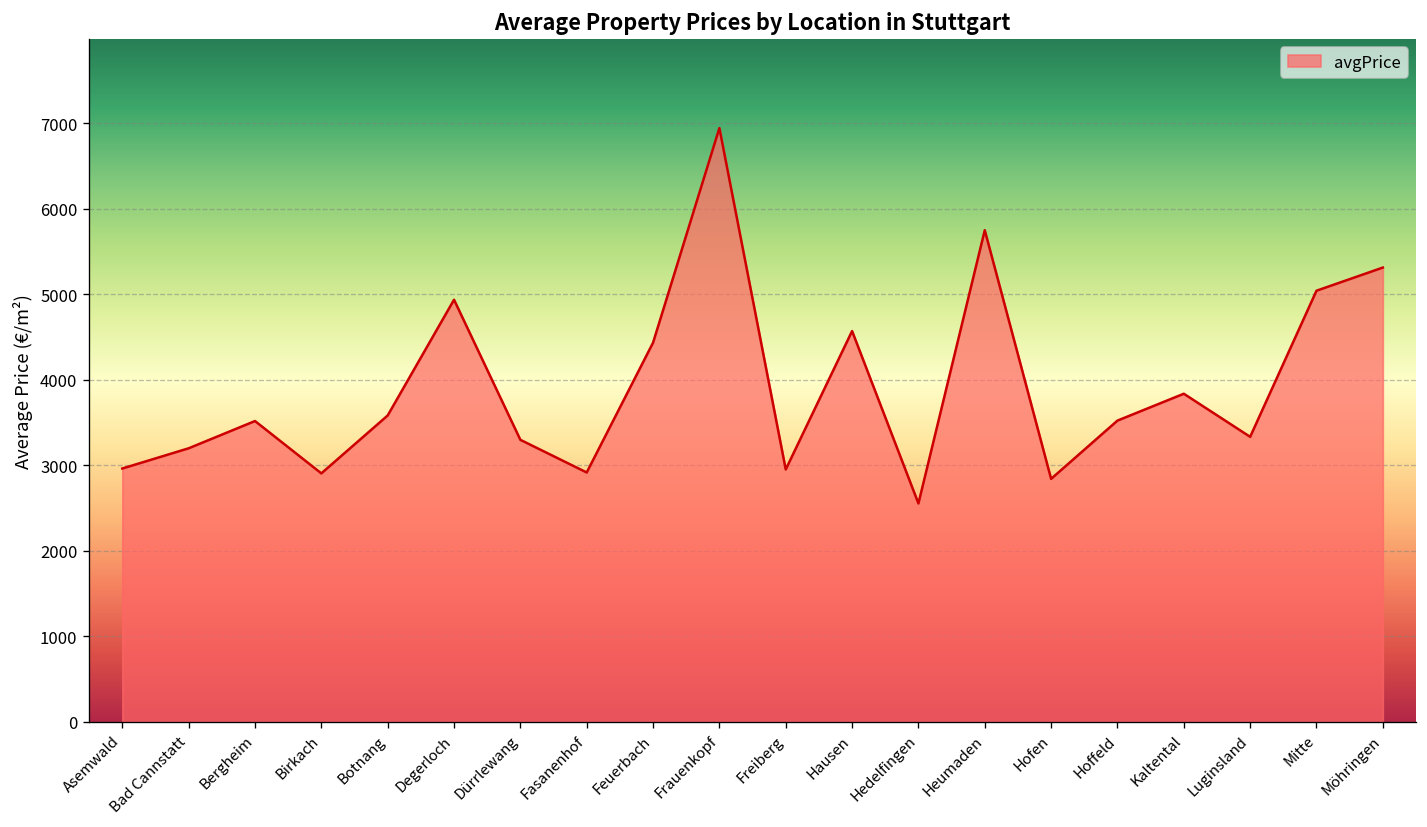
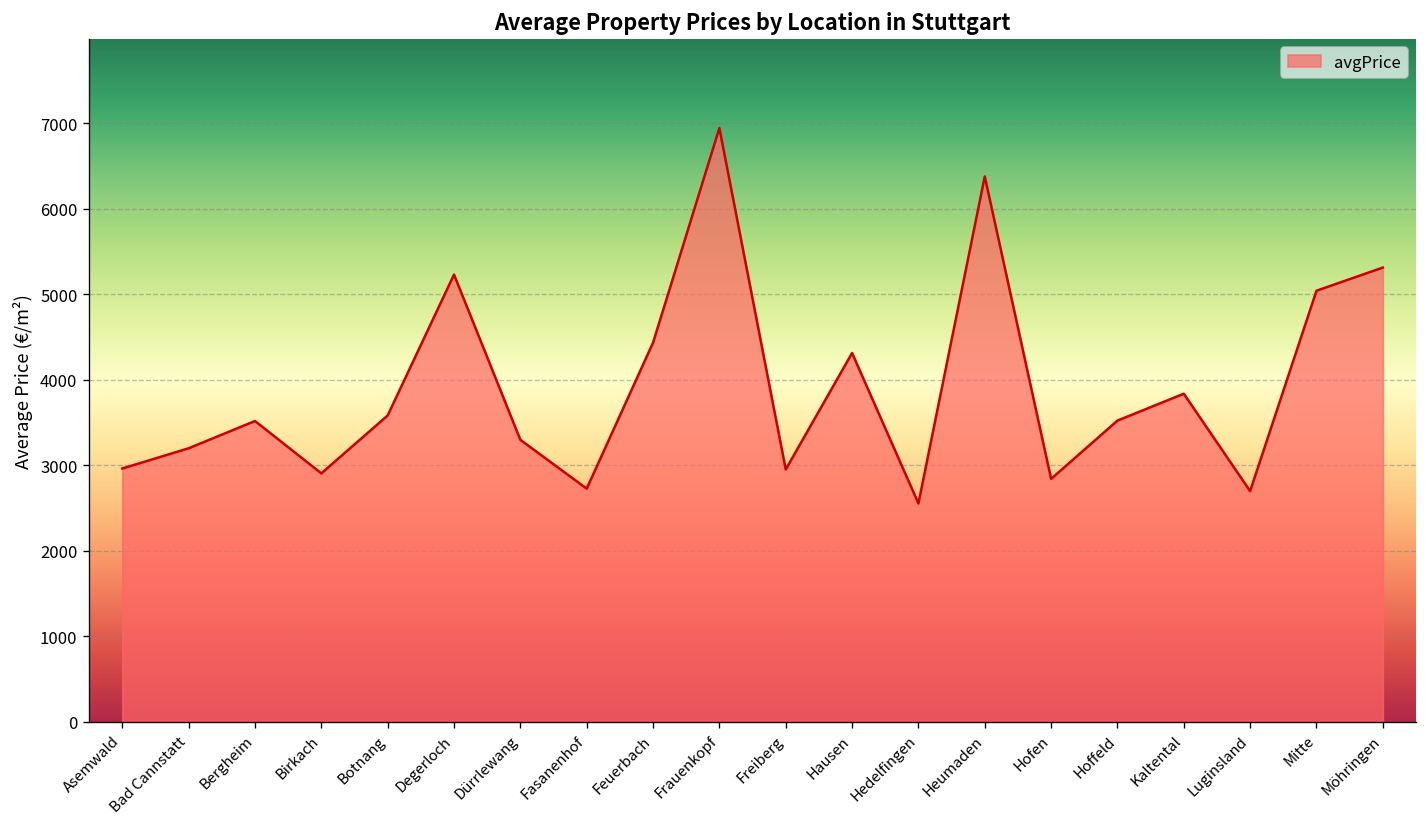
  {
    "Asemwald": 3000,
    "Bad Cannstatt": 3200,
    "Bergheim": 3500,
    "Birkach": 2900,
    "Botnang": 3600,
-   "Degerloch": 4900,
+   "Degerloch": 5200,
    "Dürrlewang": 3300,
-   "Fasanenhof": 2900,
+   "Fasanenhof": 2700,
    "Feuerbach": 4400,
    "Frauenkopf": 6900,
    "Freiberg": 3000,
-   "Hausen": 4600,
+   "Hausen": 4300,
    "Hedelfingen": 2600,
-   "Heumaden": 5800,
+   "Heumaden": 6400,
    "Hofen": 2800,
    "Hoffeld": 3500,
    "Kaltental": 3800,
-   "Luginsland": 3300,
+   "Luginsland": 2700,
    "Mitte": 5000,
    "Möhringen": 5300
  }
